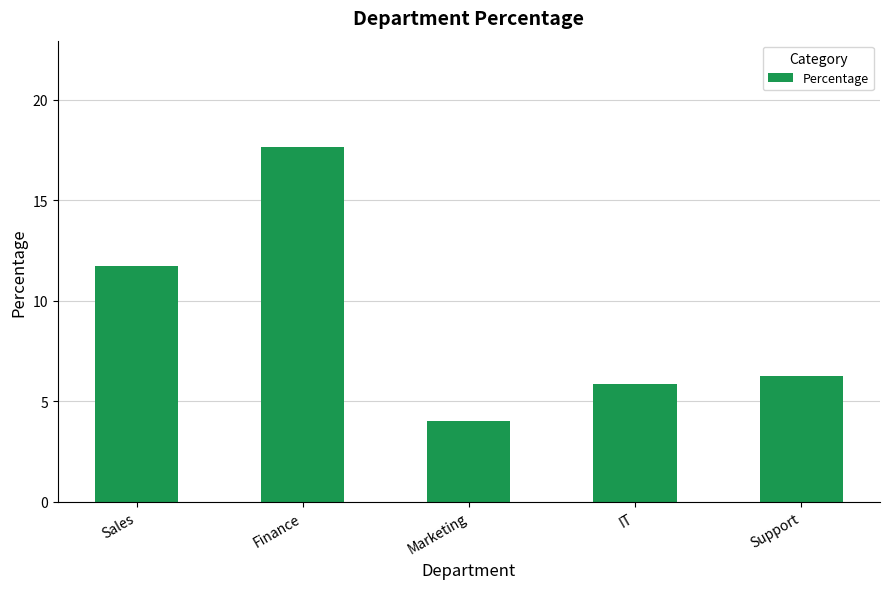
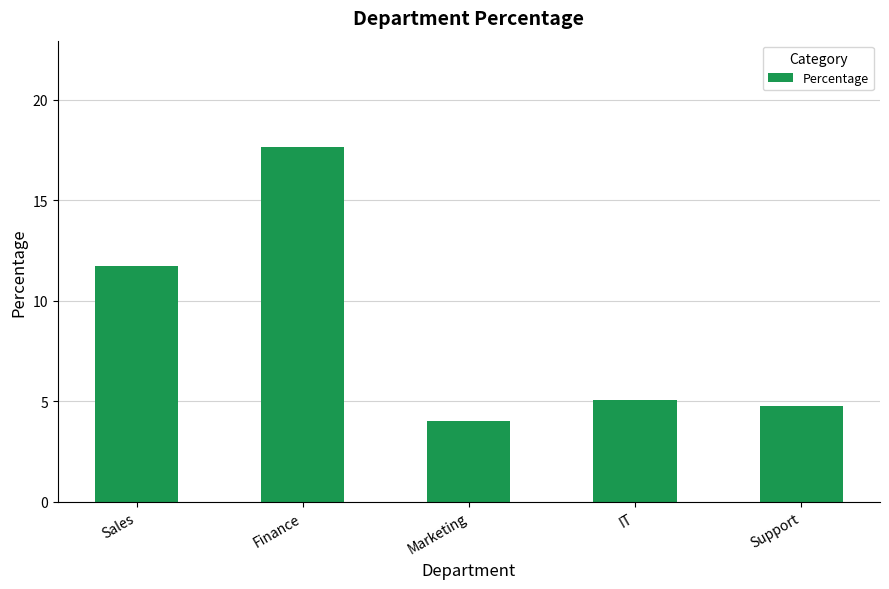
  {
    "Sales": 11.8,
    "Finance": 17.7,
    "Marketing": 4.0,
-   "IT": 5.9,
-   "Support": 6.3
+   "IT": 5.1,
+   "Support": 4.8
  }
